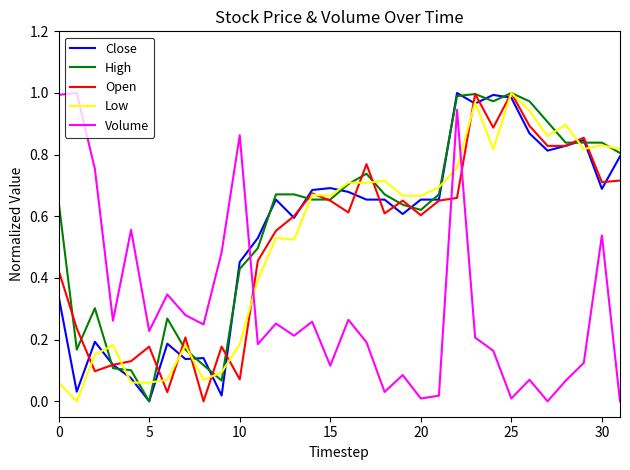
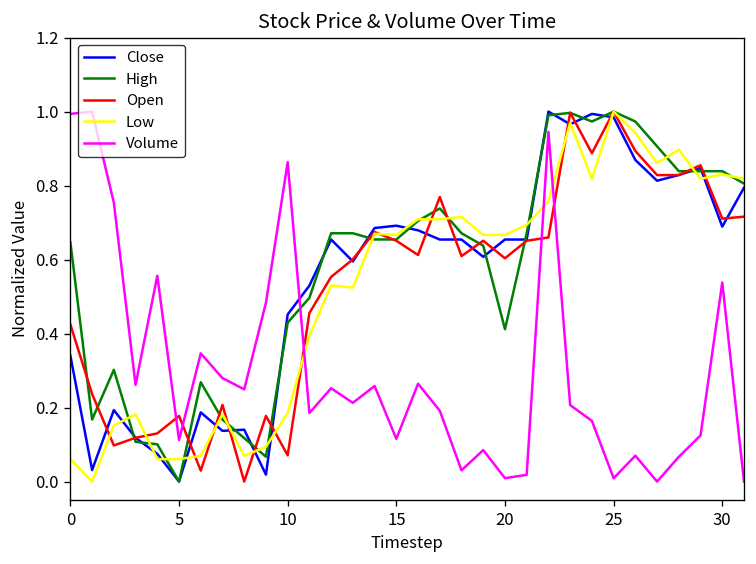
  {
    "Close": {
      "0": 0.34,
      "10": 0.45,
      "15": 0.69,
      "20": 0.65,
      "25": 0.98,
      "30": 0.69
    },
    "High": {
      "0": 0.65,
      "10": 0.43,
-     "20": 0.62,
+     "20": 0.41,
      "30": 0.84
    },
    "Open": {
      "0": 0.42,
      "5": 0.18,
      "10": 0.07,
      "20": 0.60,
      "30": 0.71
    },
    "Low": {
      "0": 0.06,
      "5": 0.06,
      "10": 0.19,
      "15": 0.67,
      "20": 0.67,
      "30": 0.83
    },
    "Volume": {
      "0": 0.99,
-     "5": 0.23,
+     "5": 0.11,
      "10": 0.86,
      "15": 0.12,
      "20": 0.01,
      "25": 0.01,
      "30": 0.54
    }
  }
